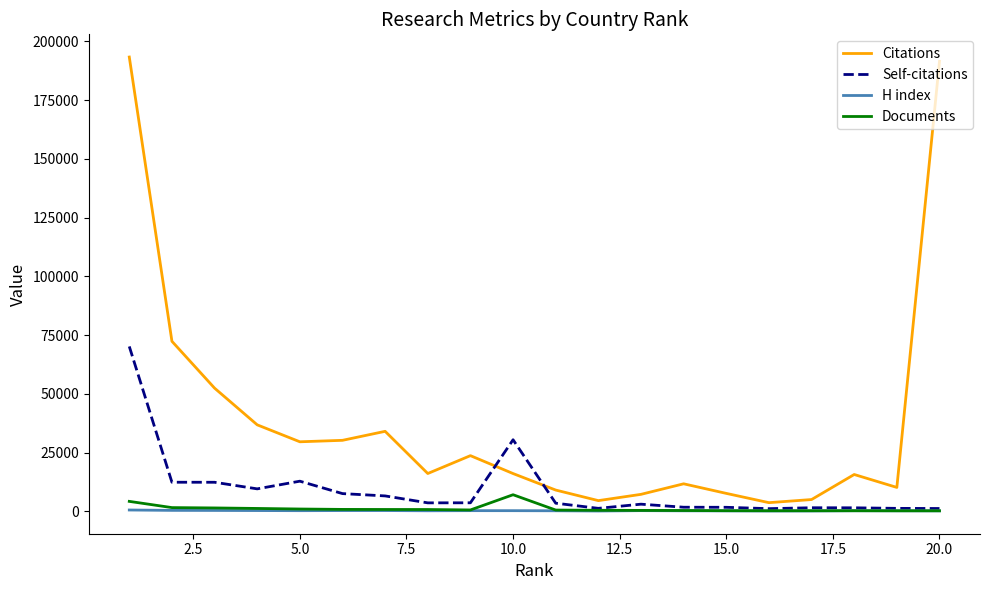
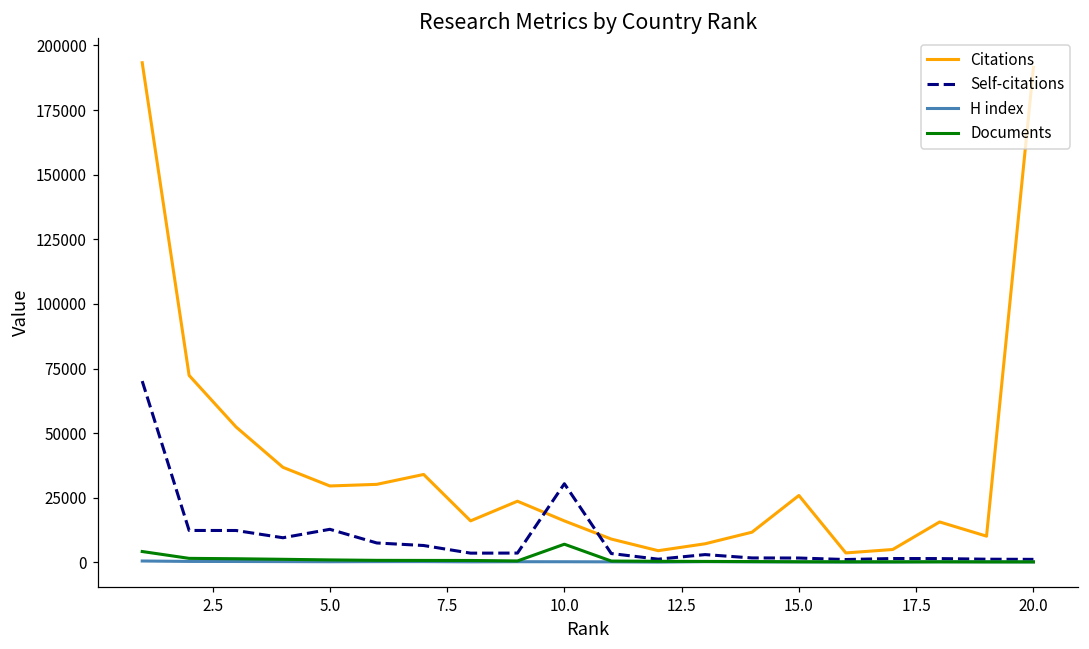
  {
    "Citations": {
      "5.0": 30000,
      "10.0": 16000,
-     "15.0": 8000
+     "15.0": 26000
    },
    "Self-citations": {
      "5.0": 13000,
      "10.0": 30000,
      "15.0": 2000
    },
    "H index": {
      "10.0": 0
    },
    "Documents": {
      "10.0": 7000
    }
  }
